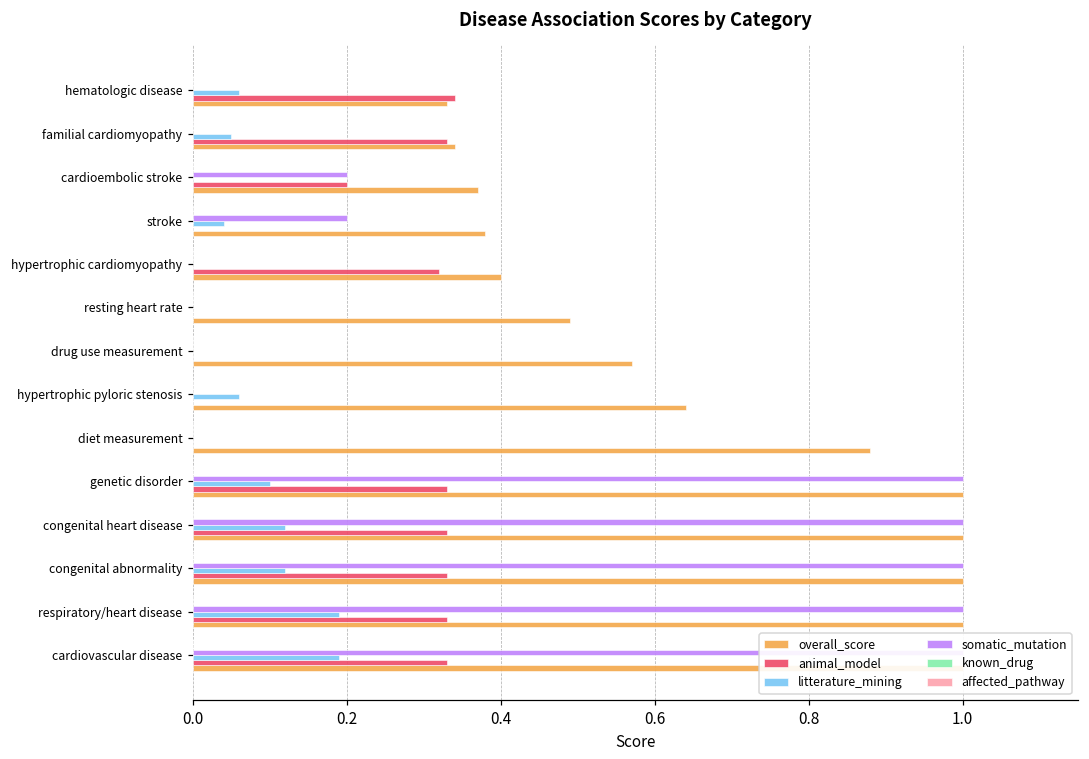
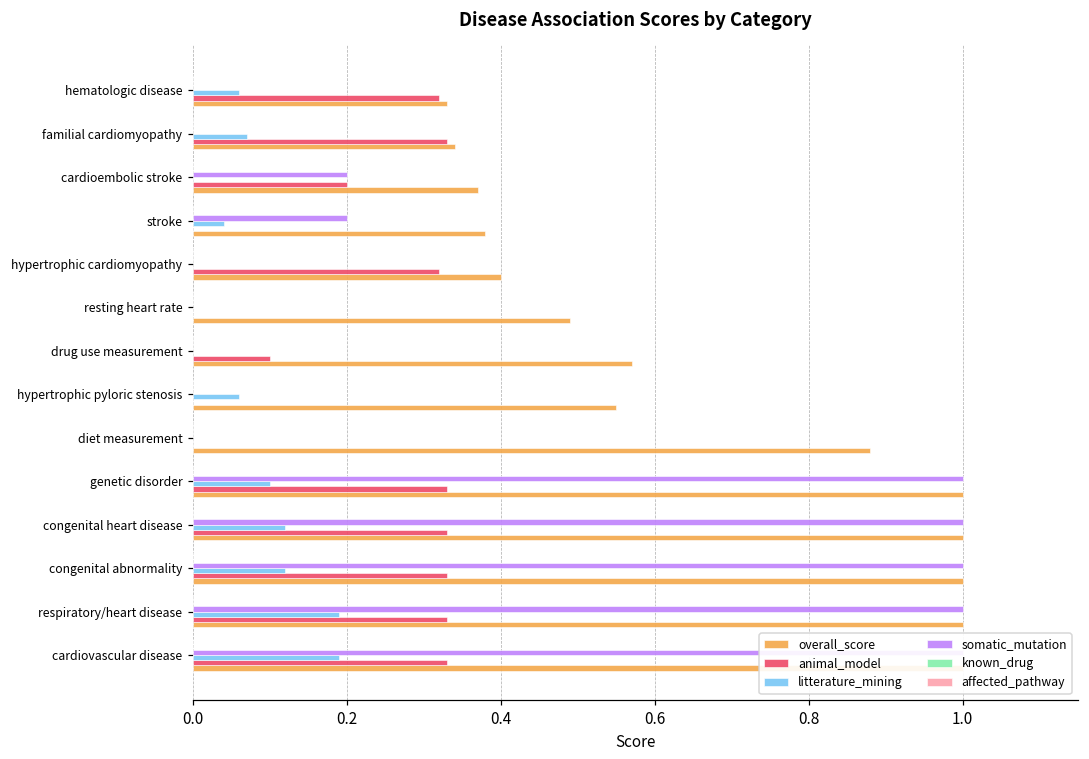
  {
    "overall_score": {
      "hematologic disease": 0.33,
      "familial cardiomyopathy": 0.34,
      "cardioembolic stroke": 0.37,
      "stroke": 0.38,
      "hypertrophic cardiomyopathy": 0.40,
      "resting heart rate": 0.49,
      "drug use measurement": 0.57,
-     "hypertrophic pyloric stenosis": 0.64,
+     "hypertrophic pyloric stenosis": 0.55,
      "diet measurement": 0.88,
      "genetic disorder": 1.00,
      "congenital heart disease": 1.00,
      "congenital abnormality": 1.00,
      "respiratory/heart disease": 1.00
    },
    "animal_model": {
-     "hematologic disease": 0.34,
+     "hematologic disease": 0.32,
      "familial cardiomyopathy": 0.33,
      "cardioembolic stroke": 0.20,
      "stroke": 0.00,
      "hypertrophic cardiomyopathy": 0.32,
      "resting heart rate": 0.00,
-     "drug use measurement": 0.0,
+     "drug use measurement": 0.1,
      "hypertrophic pyloric stenosis": 0.00,
      "diet measurement": 0.00,
      "genetic disorder": 0.33,
      "congenital heart disease": 0.33,
      "congenital abnormality": 0.33,
      "respiratory/heart disease": 0.33,
      "cardiovascular disease": 0.33
    },
    "litterature_mining": {
      "hematologic disease": 0.06,
-     "familial cardiomyopathy": 0.05,
+     "familial cardiomyopathy": 0.07,
      "cardioembolic stroke": 0.00,
      "stroke": 0.04,
      "hypertrophic cardiomyopathy": 0.00,
      "resting heart rate": 0.00,
      "drug use measurement": 0.00,
      "hypertrophic pyloric stenosis": 0.06,
      "diet measurement": 0.00,
      "genetic disorder": 0.10,
      "congenital heart disease": 0.12,
      "congenital abnormality": 0.12,
      "respiratory/heart disease": 0.19,
      "cardiovascular disease": 0.19
    },
    "somatic_mutation": {
      "hematologic disease": 0.00,
      "familial cardiomyopathy": 0.00,
      "cardioembolic stroke": 0.20,
      "stroke": 0.20,
      "hypertrophic cardiomyopathy": 0.00,
      "resting heart rate": 0.00,
      "drug use measurement": 0.00,
      "hypertrophic pyloric stenosis": 0.00,
      "diet measurement": 0.00,
      "genetic disorder": 1.00,
      "congenital heart disease": 1.00,
      "congenital abnormality": 1.00,
      "respiratory/heart disease": 1.00
    },
    "known_drug": {
      "hematologic disease": 0.00,
      "familial cardiomyopathy": 0.00,
      "cardioembolic stroke": 0.00,
      "stroke": 0.00,
      "hypertrophic cardiomyopathy": 0.00,
      "resting heart rate": 0.00,
      "drug use measurement": 0.00,
      "hypertrophic pyloric stenosis": 0.00,
      "diet measurement": 0.00,
      "genetic disorder": 0.00,
      "congenital heart disease": 0.00,
      "congenital abnormality": 0.00,
      "respiratory/heart disease": 0.00,
      "cardiovascular disease": 0.00
    },
    "affected_pathway": {
      "hematologic disease": 0.00,
      "familial cardiomyopathy": 0.00,
      "cardioembolic stroke": 0.00,
      "stroke": 0.00,
      "hypertrophic cardiomyopathy": 0.00,
      "resting heart rate": 0.00,
      "drug use measurement": 0.00,
      "hypertrophic pyloric stenosis": 0.00,
      "diet measurement": 0.00,
      "genetic disorder": 0.00,
      "congenital heart disease": 0.00,
      "congenital abnormality": 0.00,
      "respiratory/heart disease": 0.00,
      "cardiovascular disease": 0.00
    }
  }
